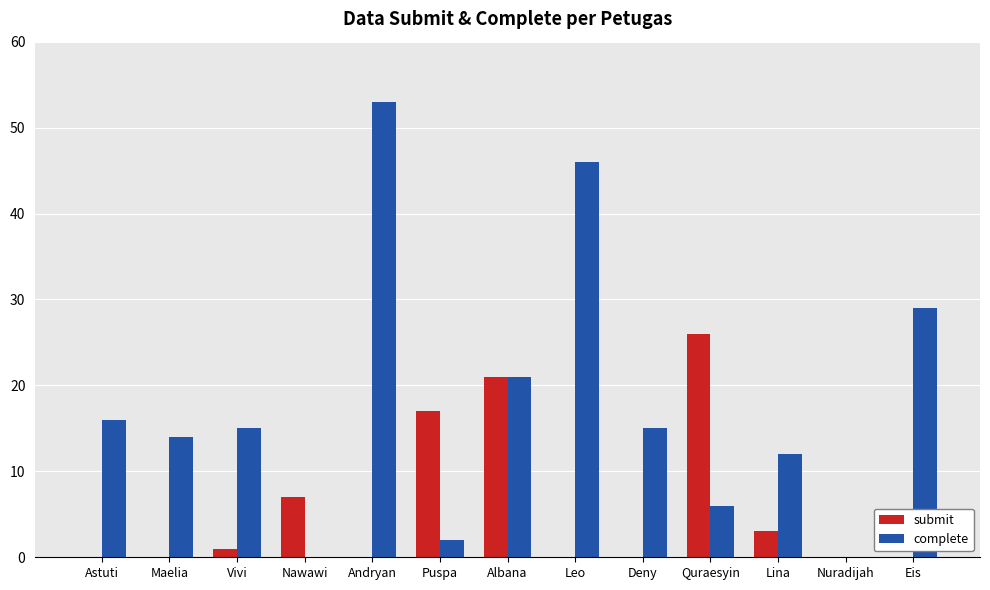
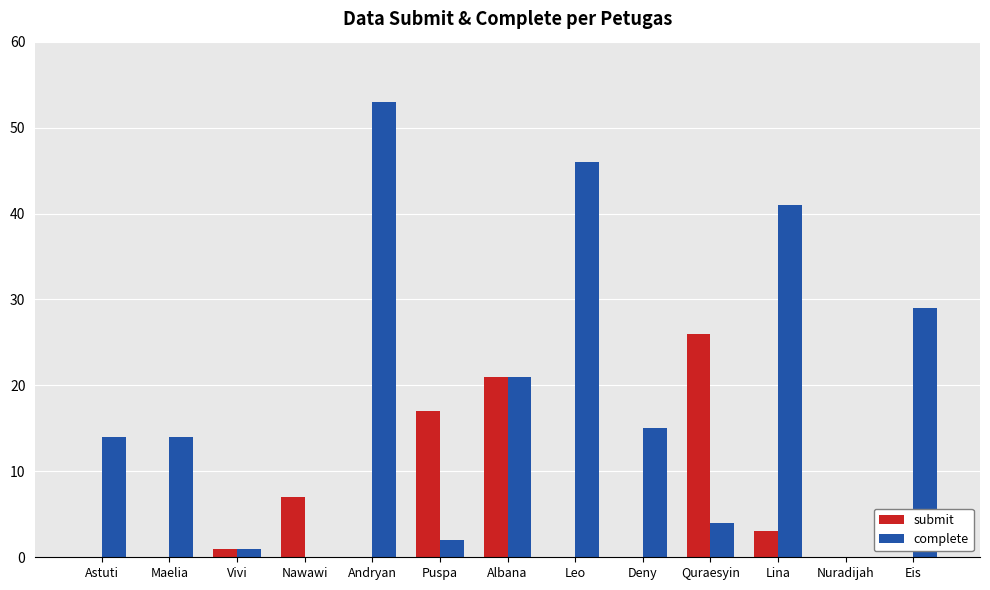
  {
    "submit": {
      "Astuti": 0,
      "Maelia": 0,
      "Vivi": 1,
      "Nawawi": 7,
      "Andryan": 0,
      "Puspa": 17,
      "Albana": 21,
      "Leo": 0,
      "Deny": 0,
      "Quraesyin": 26,
      "Lina": 3,
      "Nuradijah": 0,
      "Eis": 0
    },
    "complete": {
-     "Astuti": 16,
+     "Astuti": 14,
      "Maelia": 14,
-     "Vivi": 15,
+     "Vivi": 1,
      "Nawawi": 0,
      "Andryan": 53,
      "Puspa": 2,
      "Albana": 21,
      "Leo": 46,
      "Deny": 15,
-     "Quraesyin": 6,
-     "Lina": 12,
+     "Quraesyin": 4,
+     "Lina": 41,
      "Nuradijah": 0,
      "Eis": 29
    }
  }
